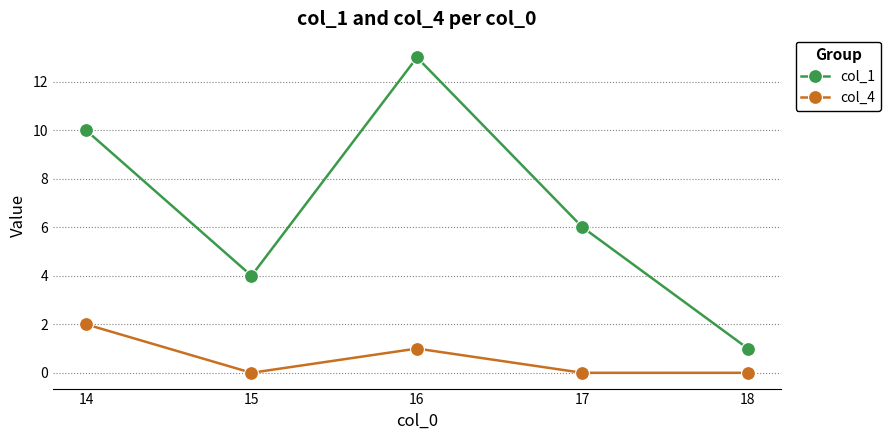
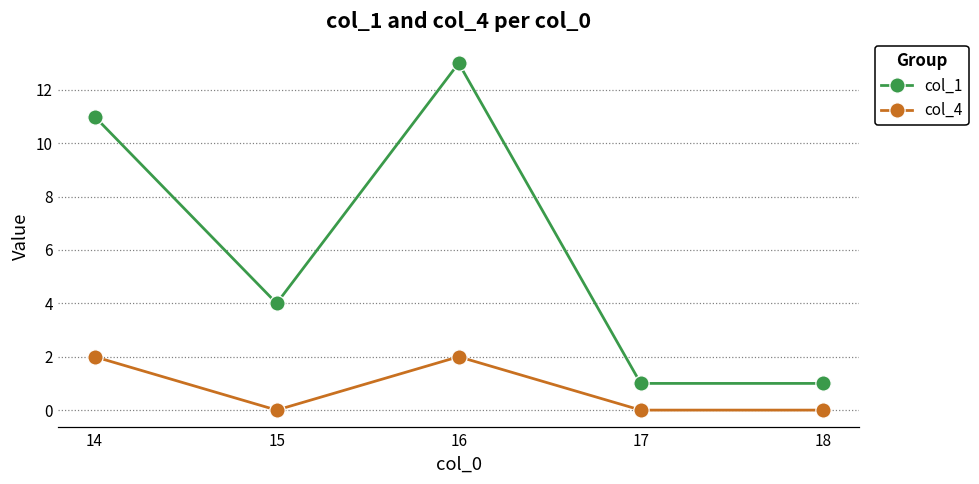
  {
    "col_1": {
-     "14": 10,
+     "14": 11,
      "15": 4,
      "16": 13,
-     "17": 6,
+     "17": 1,
      "18": 1
    },
    "col_4": {
      "14": 2,
      "15": 0,
-     "16": 1,
+     "16": 2,
      "17": 0,
      "18": 0
    }
  }
